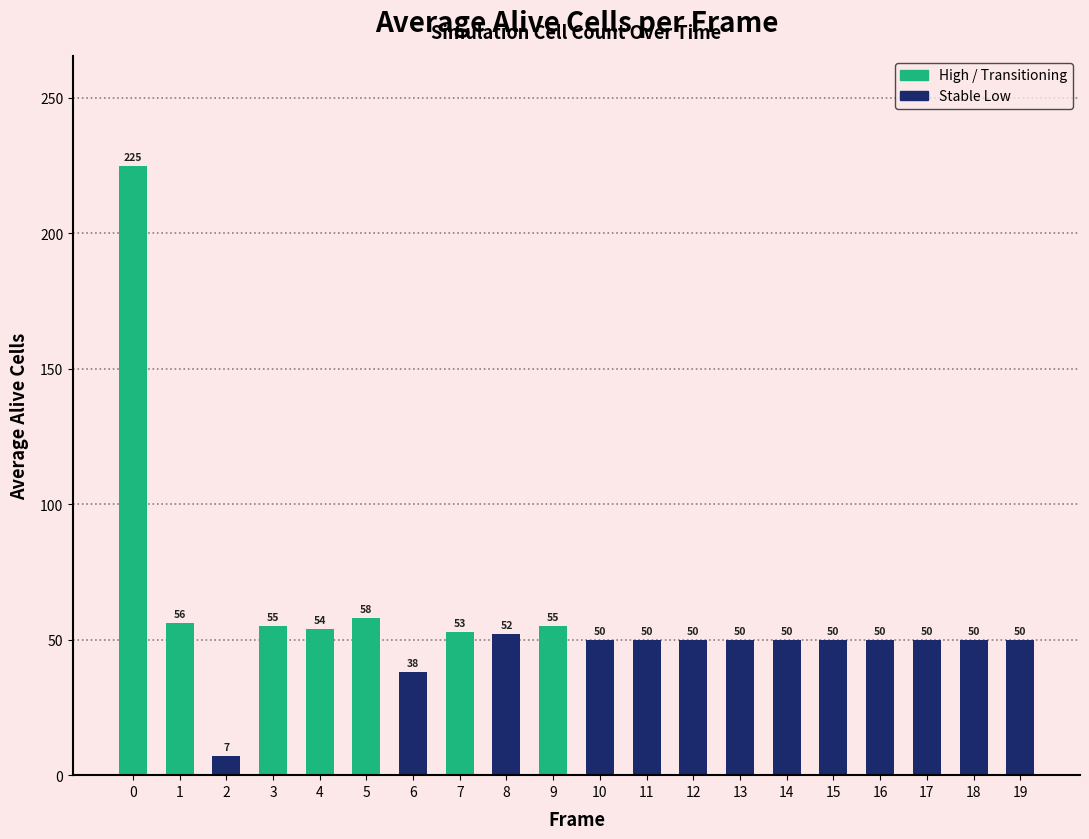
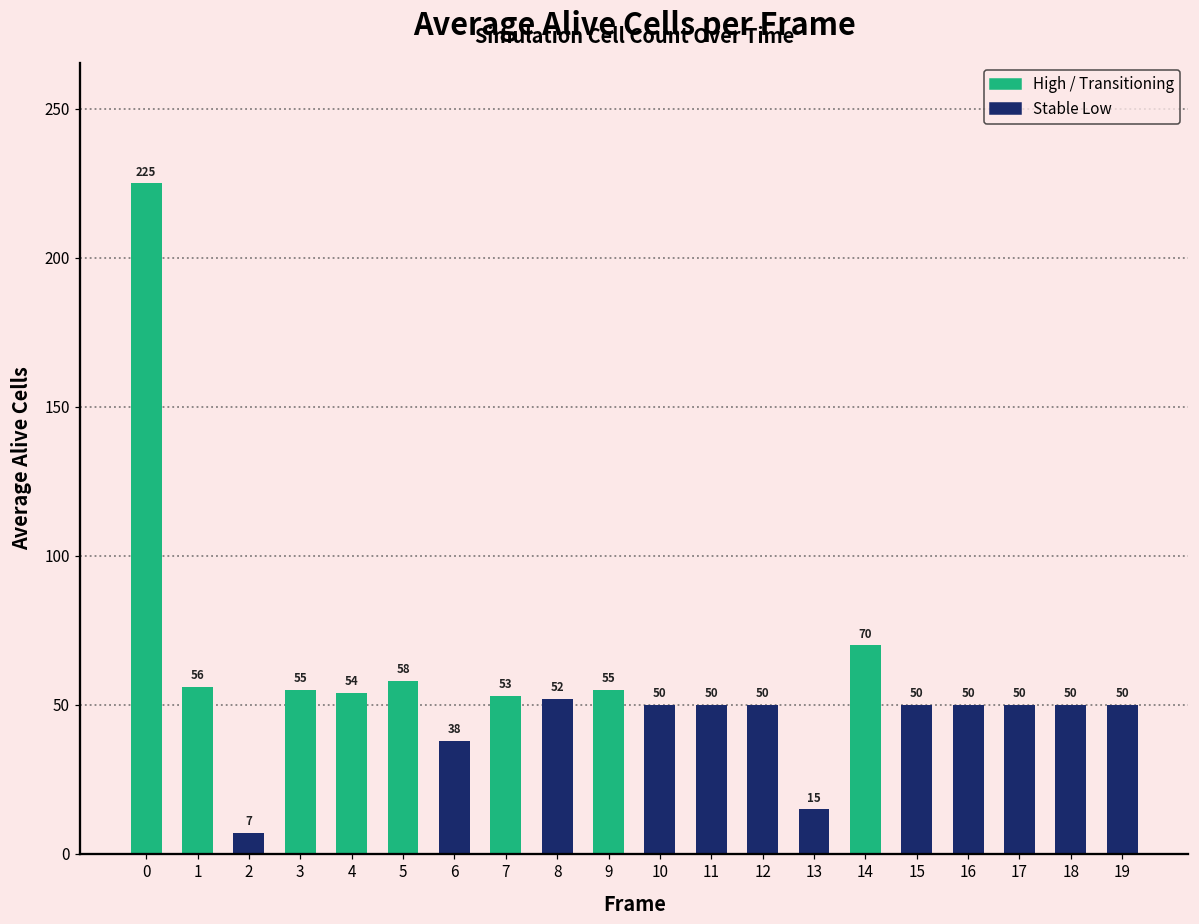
  {
    "0": 225,
    "1": 56,
    "2": 7,
    "3": 55,
    "4": 54,
    "5": 58,
    "6": 38,
    "7": 53,
    "8": 52,
    "9": 55,
    "10": 50,
    "11": 50,
    "12": 50,
-   "13": 50,
-   "14": 50,
+   "13": 15,
+   "14": 70,
    "15": 50,
    "16": 50,
    "17": 50,
    "18": 50,
    "19": 50
  }
